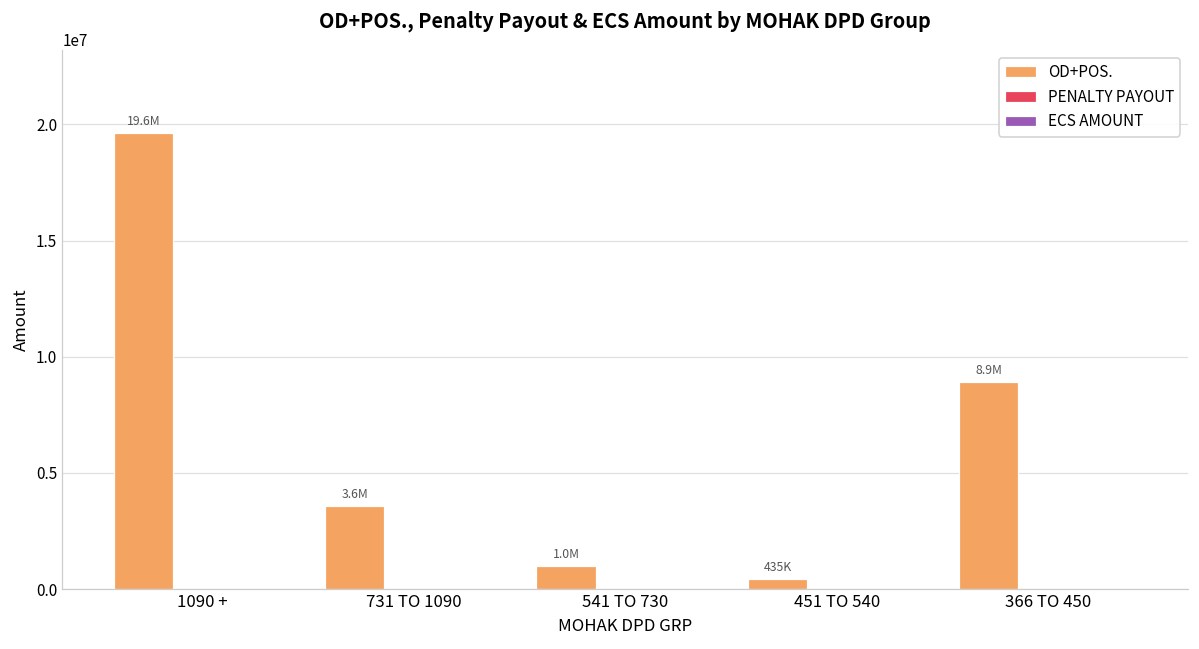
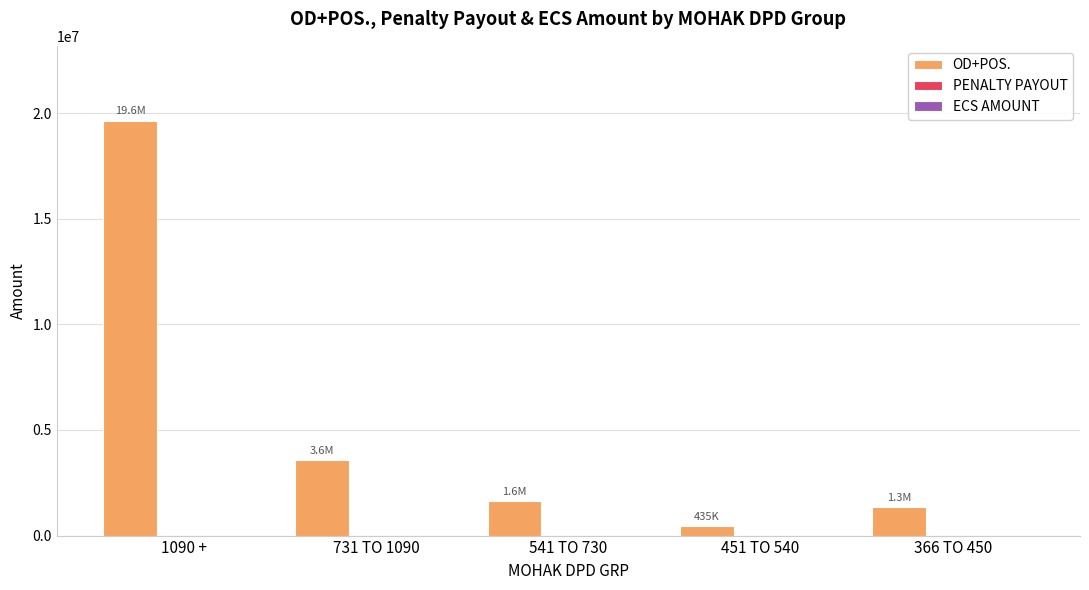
  {
    "OD+POS.": {
      "1090 +": "19.6M",
      "731 TO 1090": "3.6M",
-     "541 TO 730": "1.0M",
+     "541 TO 730": "1.6M",
      "451 TO 540": "435K",
-     "366 TO 450": "8.9M"
+     "366 TO 450": "1.3M"
    },
    "PENALTY PAYOUT": {
      "1090 +": "0",
      "731 TO 1090": "0",
      "541 TO 730": "0",
      "451 TO 540": "0",
      "366 TO 450": "0"
    },
    "ECS AMOUNT": {
      "1090 +": "0",
      "731 TO 1090": "0",
      "541 TO 730": "0",
      "451 TO 540": "0",
      "366 TO 450": "0"
    }
  }
